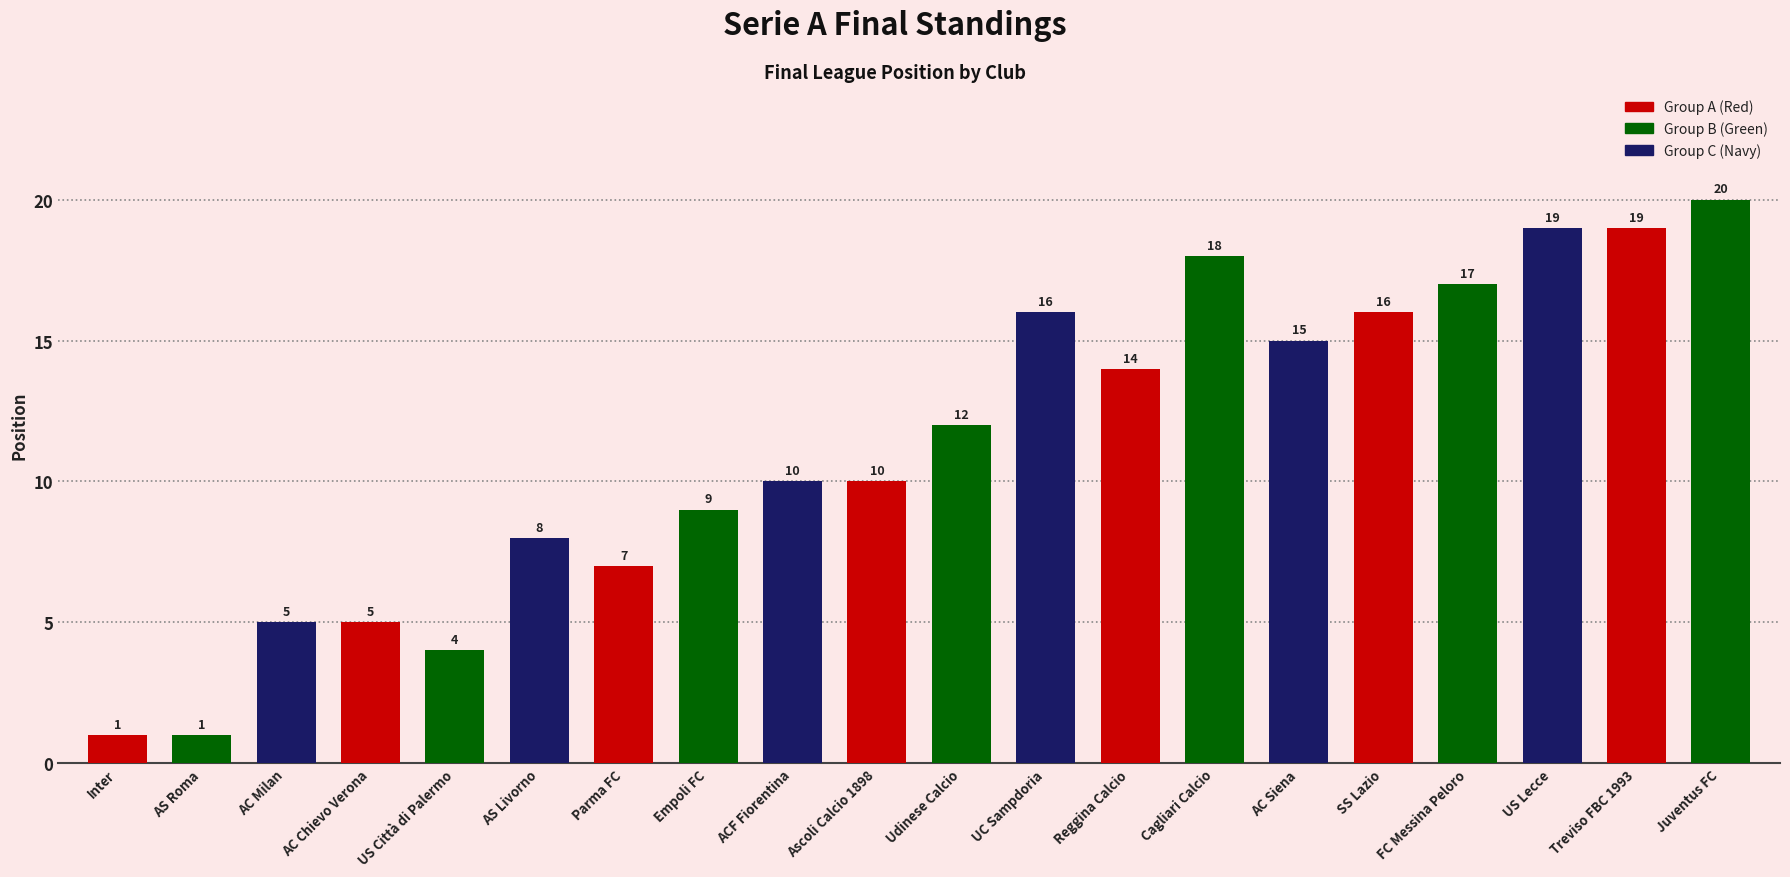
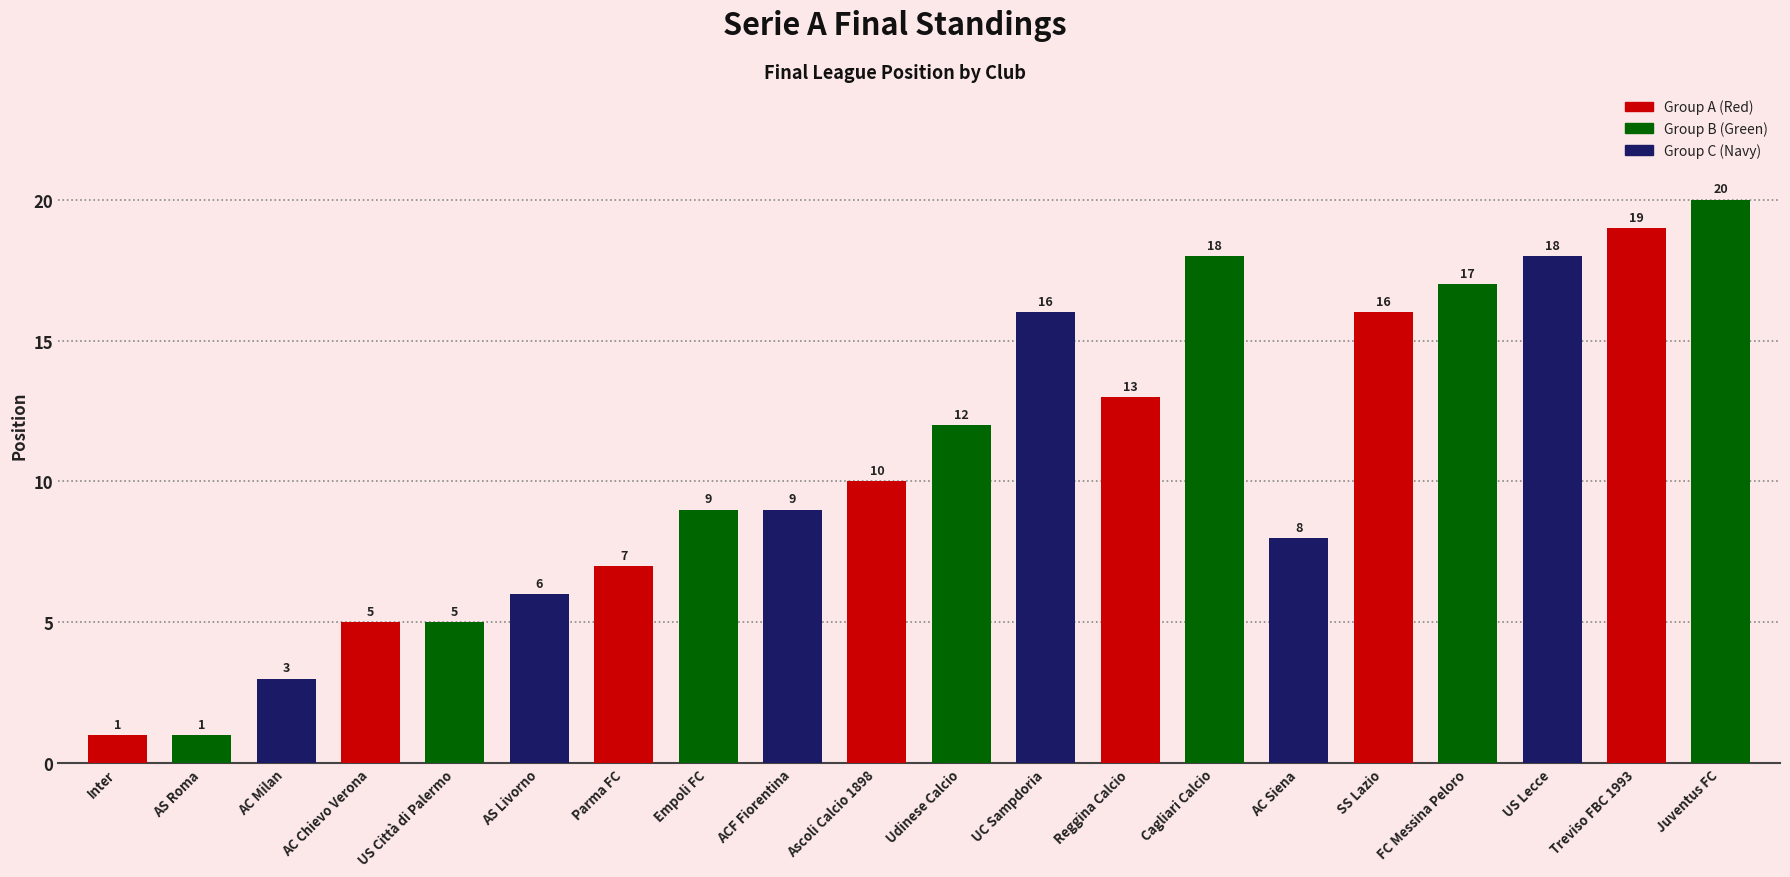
  {
    "Inter": 1,
    "AS Roma": 1,
-   "AC Milan": 5,
+   "AC Milan": 3,
    "AC Chievo Verona": 5,
-   "US Città di Palermo": 4,
-   "AS Livorno": 8,
+   "US Città di Palermo": 5,
+   "AS Livorno": 6,
    "Parma FC": 7,
    "Empoli FC": 9,
-   "ACF Fiorentina": 10,
+   "ACF Fiorentina": 9,
    "Ascoli Calcio 1898": 10,
    "Udinese Calcio": 12,
    "UC Sampdoria": 16,
-   "Reggina Calcio": 14,
+   "Reggina Calcio": 13,
    "Cagliari Calcio": 18,
-   "AC Siena": 15,
+   "AC Siena": 8,
    "SS Lazio": 16,
    "FC Messina Peloro": 17,
-   "US Lecce": 19,
+   "US Lecce": 18,
    "Treviso FBC 1993": 19,
    "Juventus FC": 20
  }
